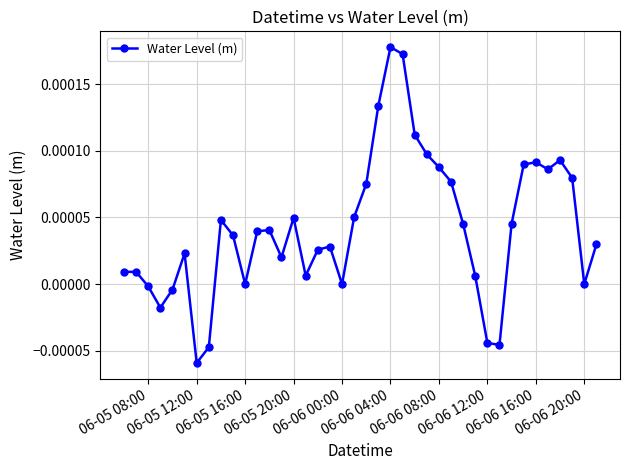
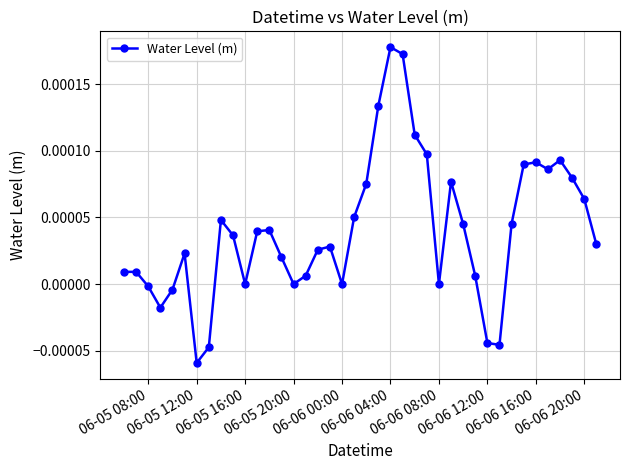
  {
    "06-05 08:00": 0.00000,
    "06-05 12:00": -0.00006,
    "06-05 16:00": 0.00000,
-   "06-05 20:00": 0.00005,
+   "06-05 20:00": 0.00000,
    "06-06 00:00": 0.00000,
    "06-06 04:00": 0.000178,
-   "06-06 08:00": 0.0001,
+   "06-06 08:00": 0.0000,
    "06-06 12:00": -0.000044,
    "06-06 16:00": 0.00009,
-   "06-06 20:00": 0.0000
+   "06-06 20:00": 0.0001
  }
